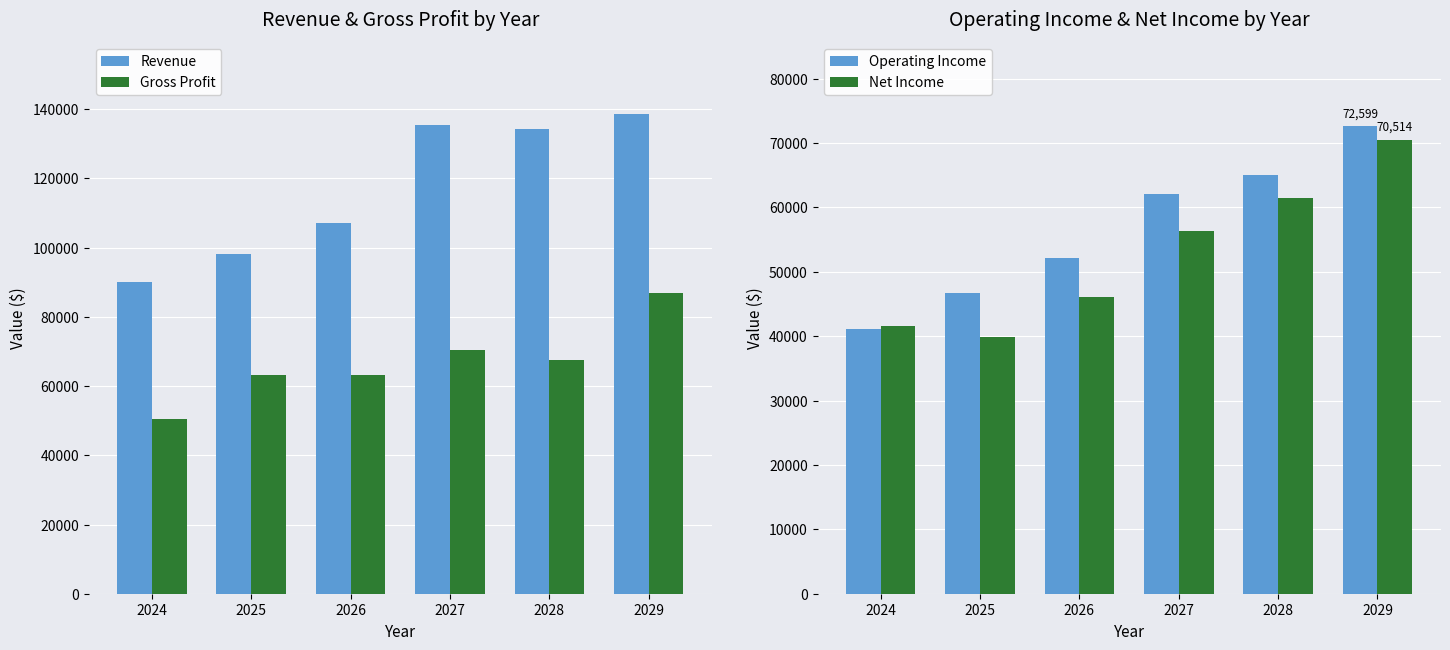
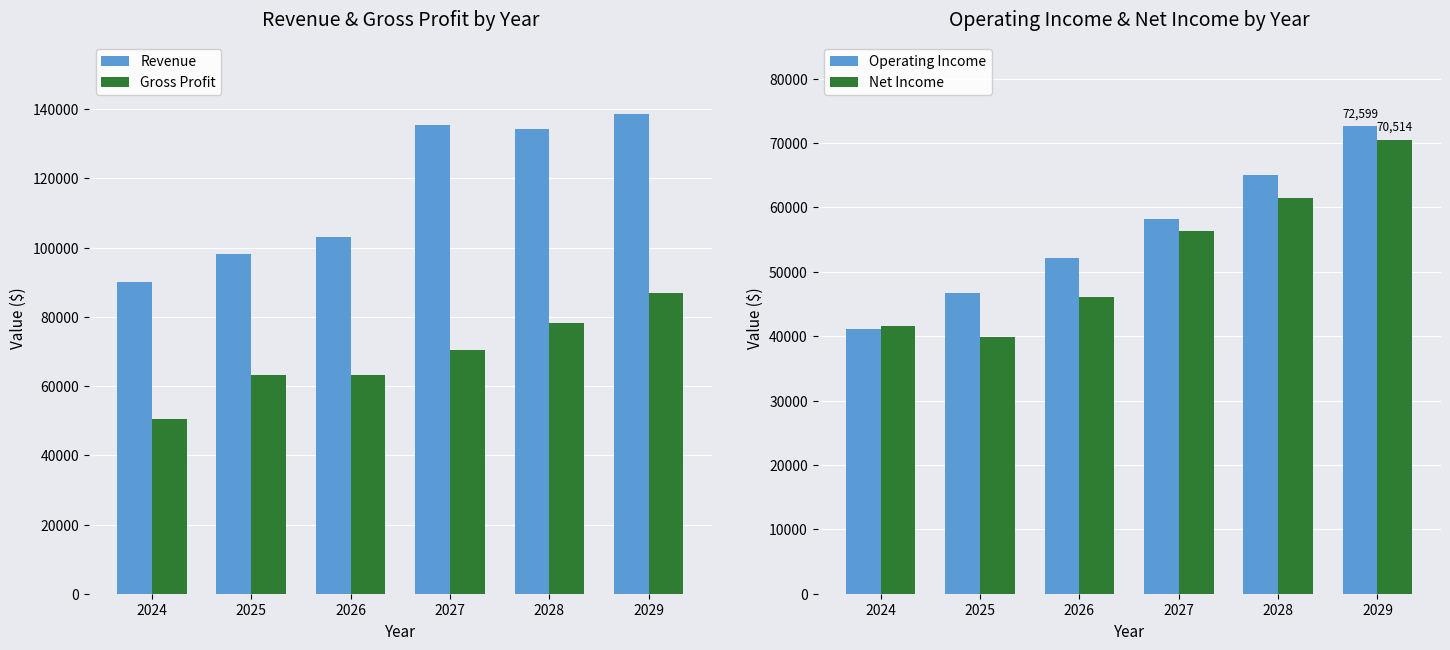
  {
    "Revenue & Gross Profit by Year": {
      "Revenue": {
        "2024": "90000",
        "2025": "98000",
-       "2026": "107000",
+       "2026": "103000",
        "2027": "135000",
        "2028": "134000",
        "2029": "139000"
      },
      "Gross Profit": {
        "2024": "51000",
        "2025": "63000",
        "2026": "63000",
        "2027": "70000",
-       "2028": "67000",
+       "2028": "78000",
        "2029": "87000"
      }
    },
    "Operating Income & Net Income by Year": {
      "Operating Income": {
        "2024": "41000",
        "2025": "47000",
        "2026": "52000",
-       "2027": "62000",
+       "2027": "58000",
        "2028": "65000"
      },
      "Net Income": {
        "2029": "70,514"
      }
    }
  }
